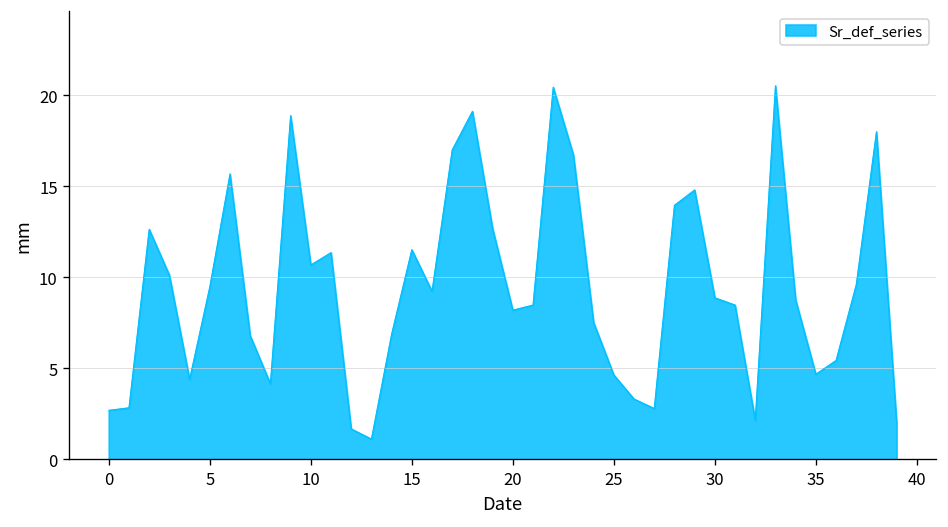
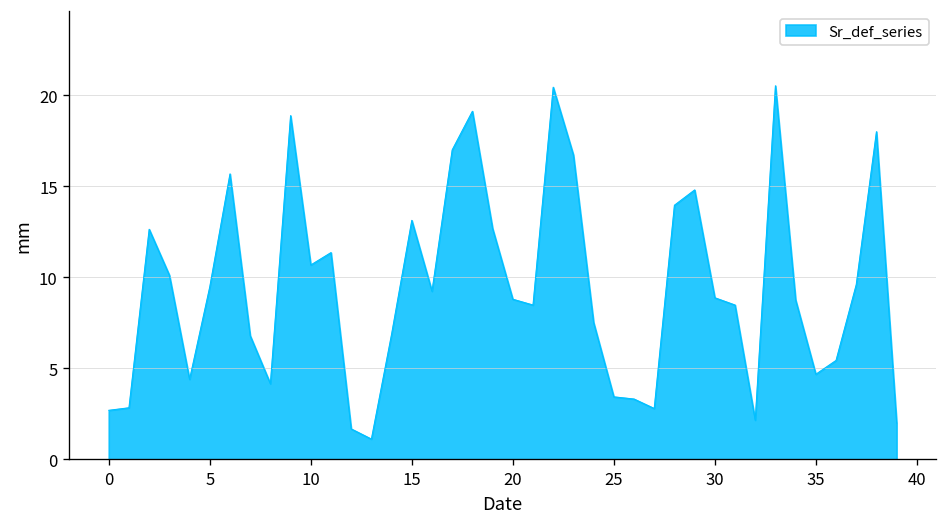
  {
    "0": 2.7,
    "5": 9.5,
    "10": 10.7,
-   "15": 11.5,
-   "20": 8.2,
-   "25": 4.6,
+   "15": 13.1,
+   "20": 8.8,
+   "25": 3.4,
    "30": 8.9,
    "35": 4.7
  }
